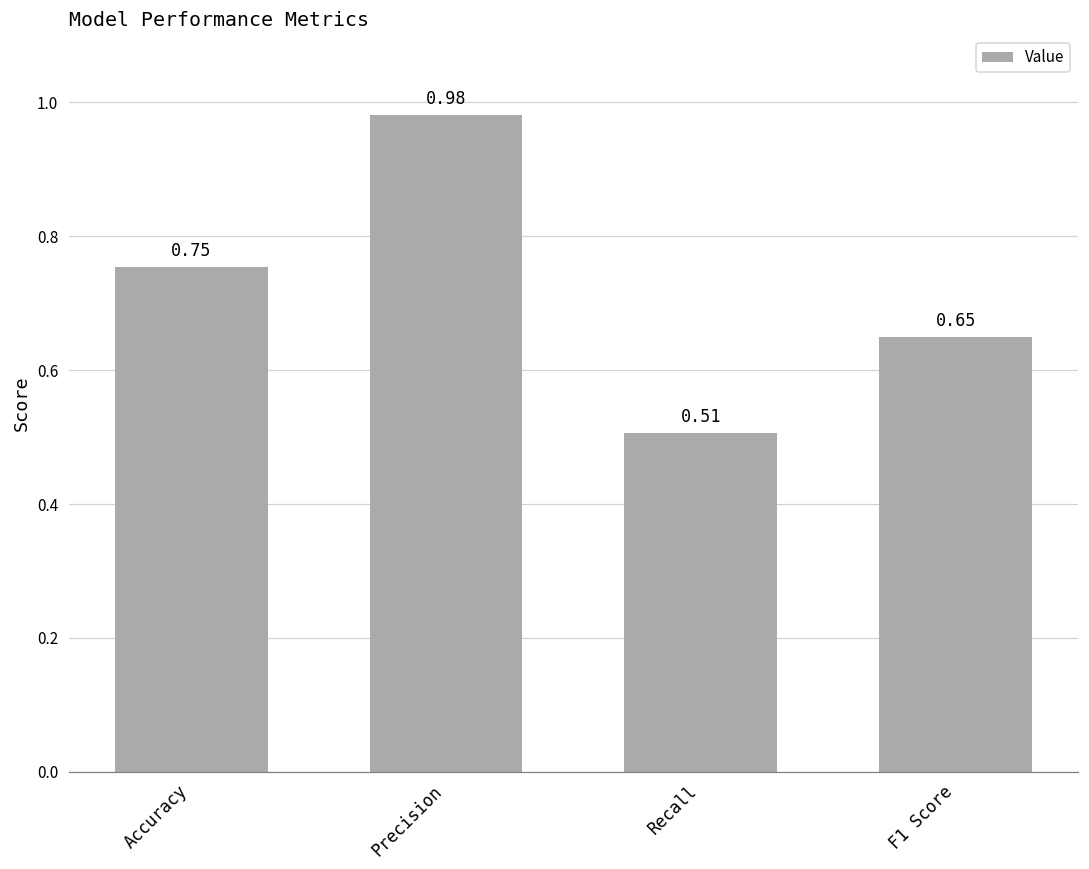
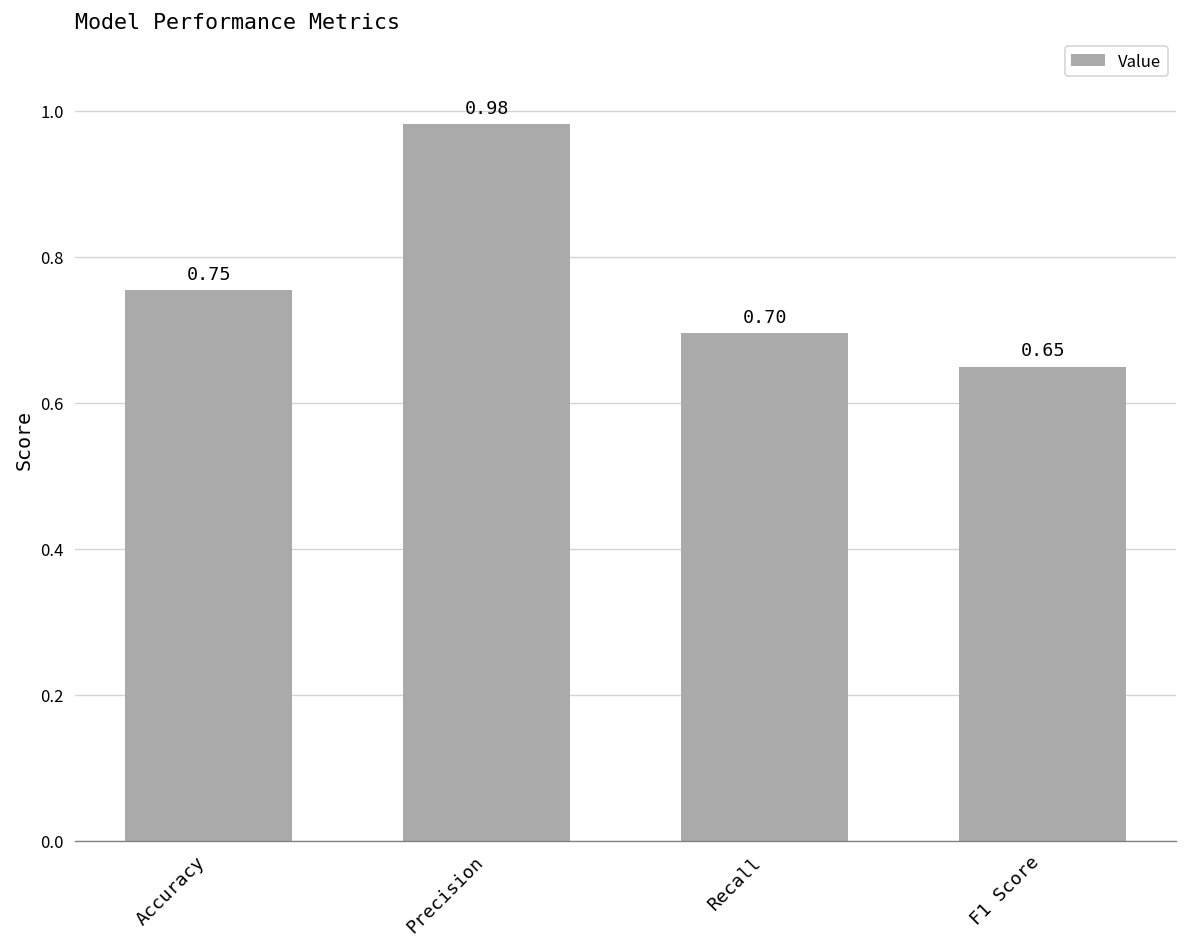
  {
    "Accuracy": 0.75,
    "Precision": 0.98,
-   "Recall": 0.51,
+   "Recall": 0.70,
    "F1 Score": 0.65
  }
